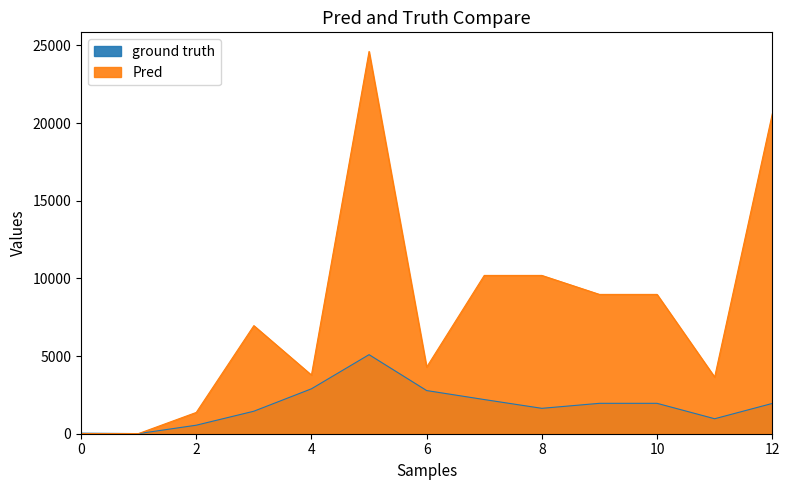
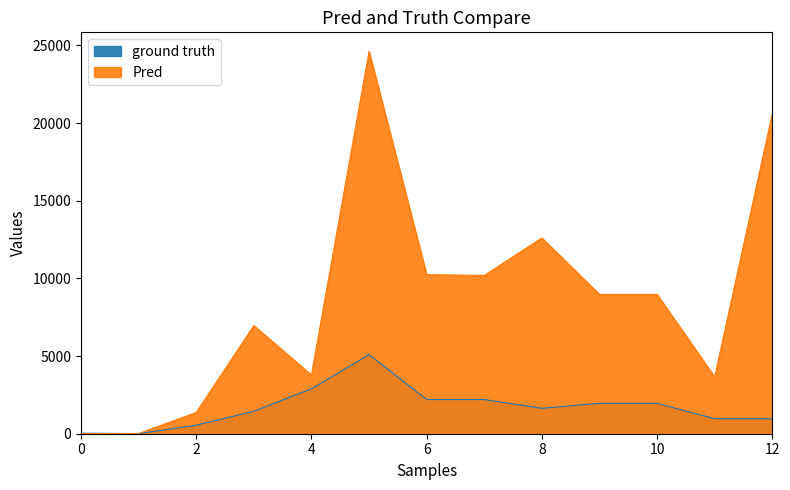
  {
    "ground truth": {
      "2": 500,
      "4": 2900,
-     "6": 2800,
+     "6": 2200,
      "8": 1600,
      "10": 2000,
-     "12": 1900
+     "12": 1000
    },
    "Pred": {
      "2": 1400,
      "4": 3800,
-     "6": 4300,
-     "8": 10200,
+     "6": 10200,
+     "8": 12600,
      "10": 9000,
      "12": 20600
    }
  }
